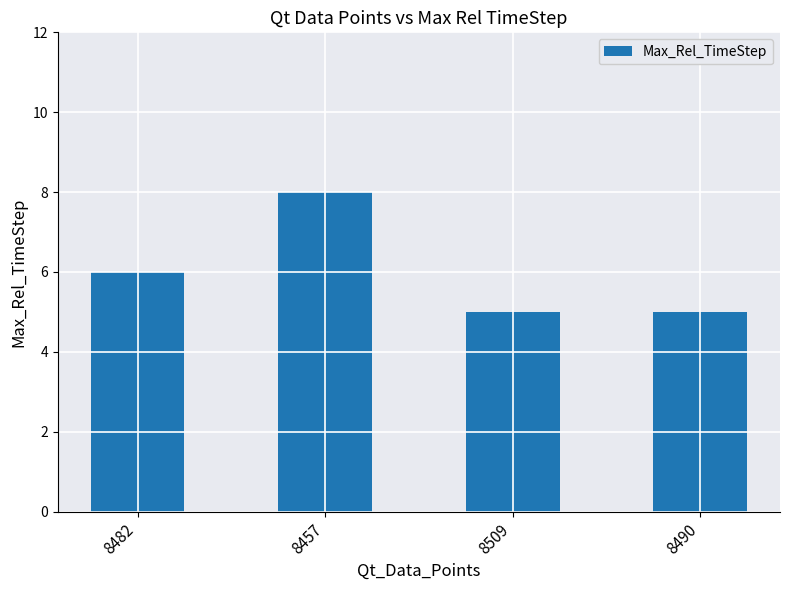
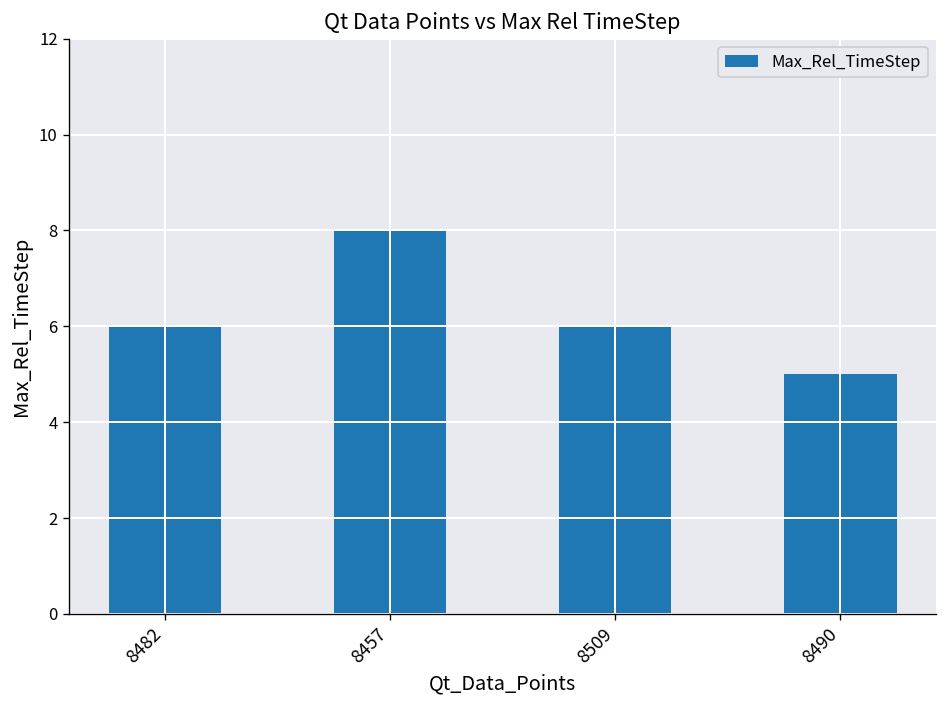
  {
    "8482": 6,
    "8457": 8,
-   "8509": 5,
+   "8509": 6,
    "8490": 5
  }
